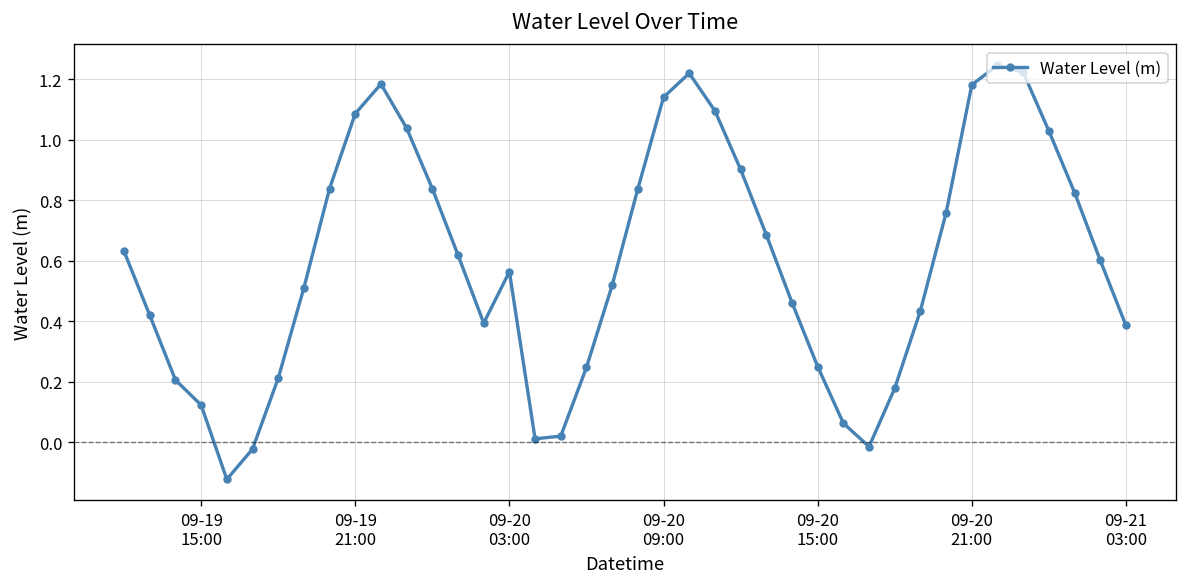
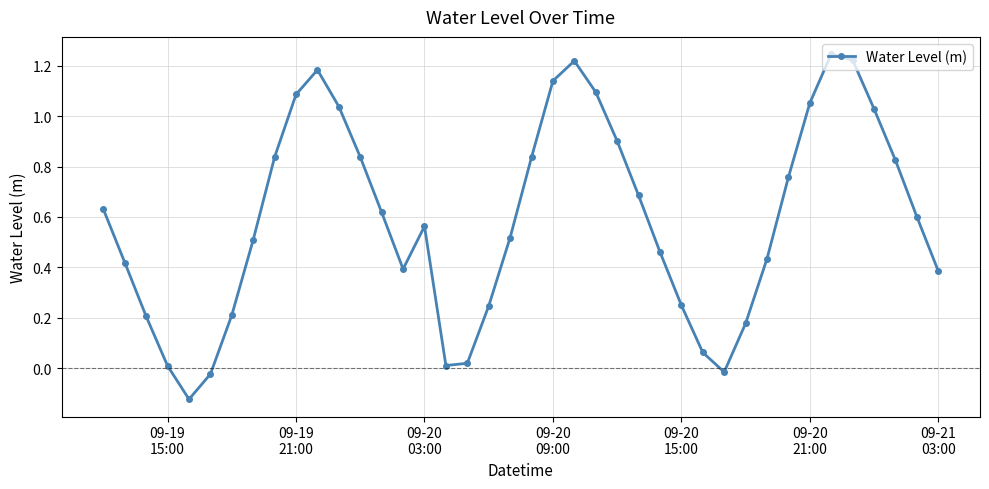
  {
-   "09-19 15:00": 0.12,
+   "09-19 15:00": 0.01,
    "09-19 21:00": 1.09,
    "09-20 03:00": 0.56,
    "09-20 09:00": 1.14,
    "09-20 15:00": 0.25,
-   "09-20 21:00": 1.18,
+   "09-20 21:00": 1.05,
    "09-21 03:00": 0.39
  }
